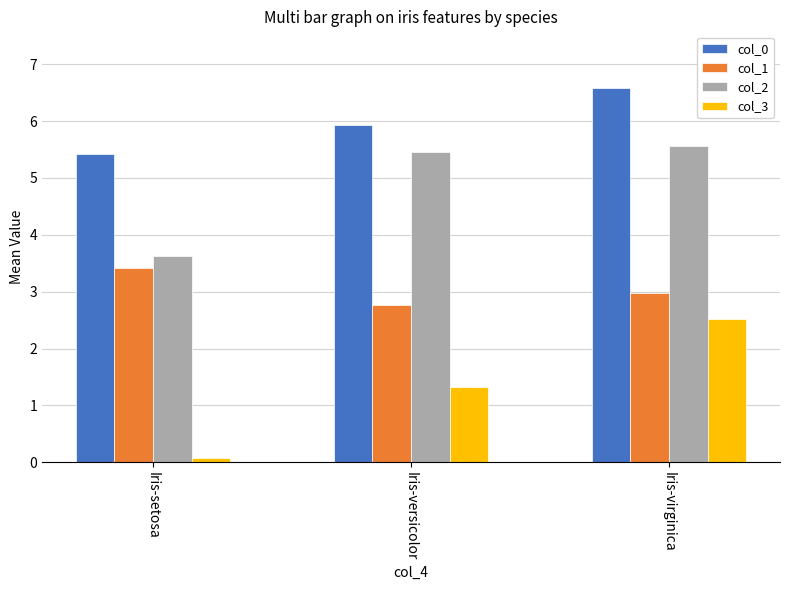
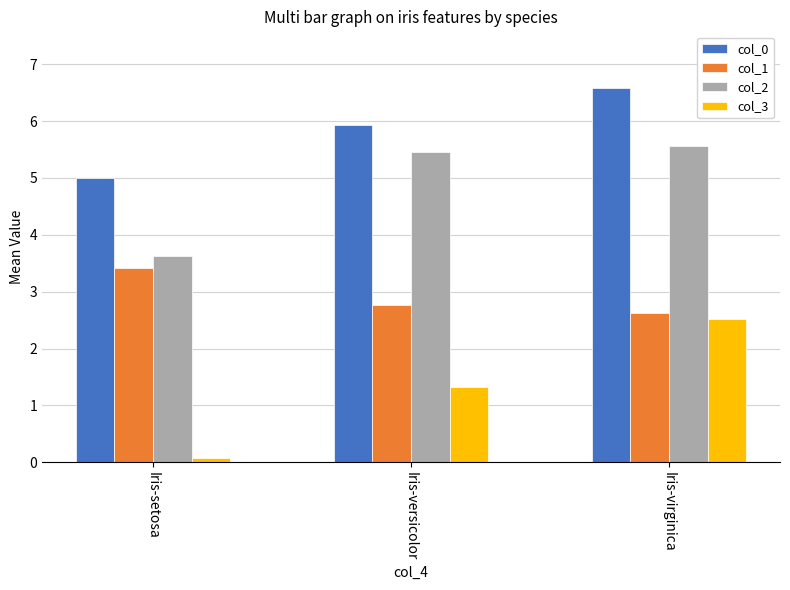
  {
    "col_0": {
-     "Iris-setosa": 5.4,
+     "Iris-setosa": 5.0,
      "Iris-versicolor": 5.9,
      "Iris-virginica": 6.6
    },
    "col_1": {
      "Iris-setosa": 3.4,
      "Iris-versicolor": 2.8,
-     "Iris-virginica": 3.0
+     "Iris-virginica": 2.6
    },
    "col_2": {
      "Iris-setosa": 3.6,
      "Iris-versicolor": 5.5,
      "Iris-virginica": 5.6
    },
    "col_3": {
      "Iris-setosa": 0.1,
      "Iris-versicolor": 1.3,
      "Iris-virginica": 2.5
    }
  }
